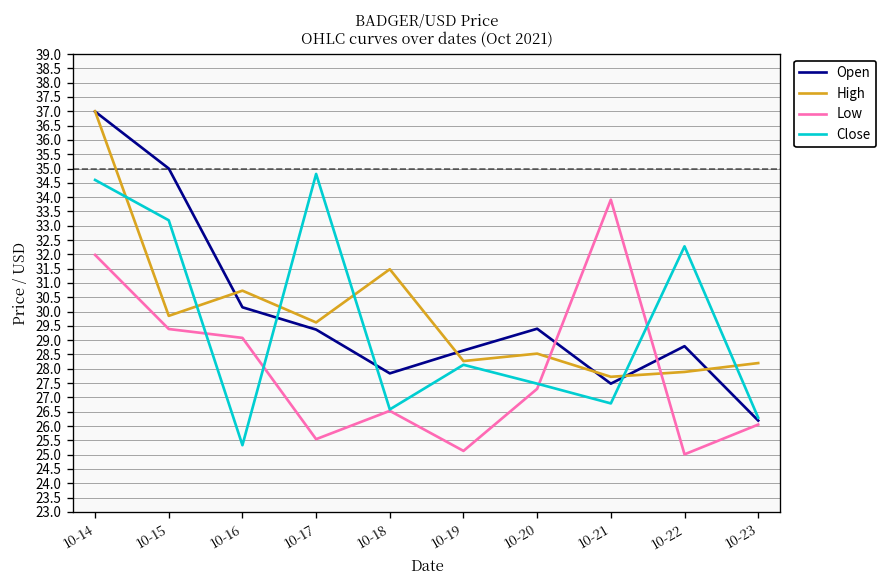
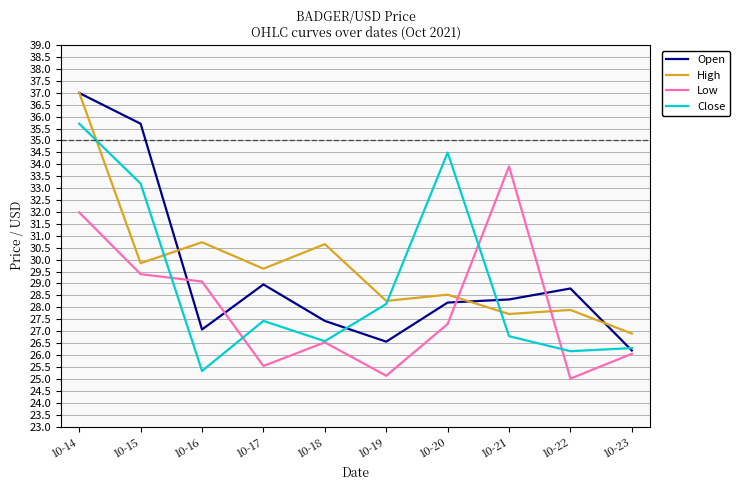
  {
    "Open": {
-     "10-15": 35.0,
-     "10-16": 30.2,
-     "10-17": 29.4,
-     "10-18": 27.8,
-     "10-19": 28.6,
-     "10-20": 29.4,
-     "10-21": 27.5,
+     "10-15": 35.7,
+     "10-16": 27.1,
+     "10-17": 29.0,
+     "10-18": 27.4,
+     "10-19": 26.6,
+     "10-20": 28.2,
+     "10-21": 28.3,
      "10-22": 28.8
    },
    "High": {
      "10-15": 29.9,
      "10-16": 30.7,
      "10-17": 29.6,
-     "10-18": 31.5,
+     "10-18": 30.7,
      "10-19": 28.3,
      "10-20": 28.5,
      "10-21": 27.7,
      "10-22": 27.9,
-     "10-23": 28.2
+     "10-23": 26.9
    },
    "Low": {
      "10-14": 32.0,
      "10-15": 29.4,
      "10-16": 29.1,
      "10-17": 25.5,
      "10-19": 25.1,
      "10-20": 27.3,
      "10-21": 33.9,
      "10-22": 25.0,
      "10-23": 26.1
    },
    "Close": {
-     "10-14": 34.6,
+     "10-14": 35.7,
      "10-15": 33.2,
      "10-16": 25.3,
-     "10-17": 34.8,
+     "10-17": 27.4,
      "10-19": 28.1,
-     "10-20": 27.5,
+     "10-20": 34.5,
      "10-21": 26.8,
-     "10-22": 32.3
+     "10-22": 26.2
    }
  }
